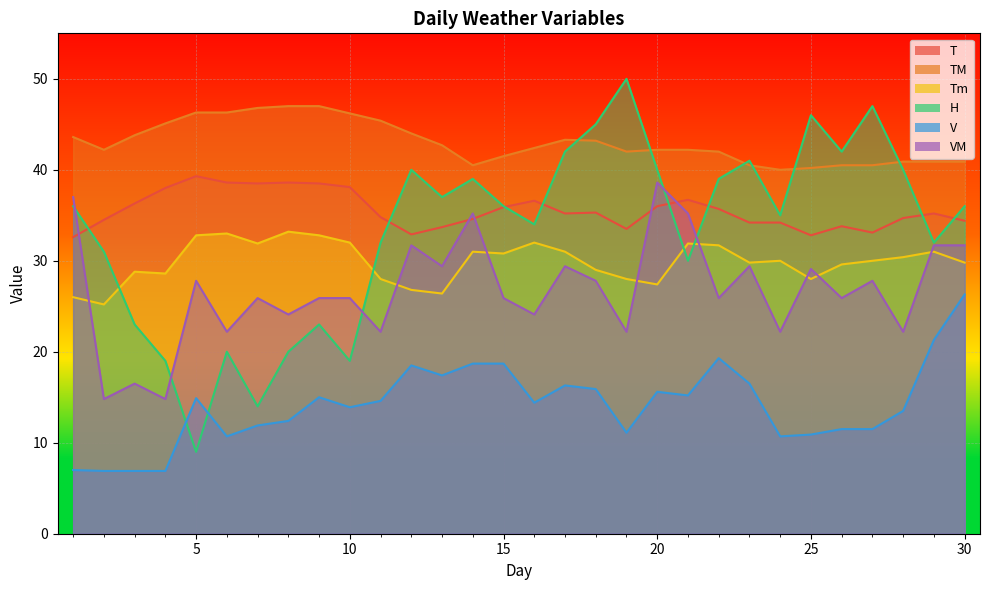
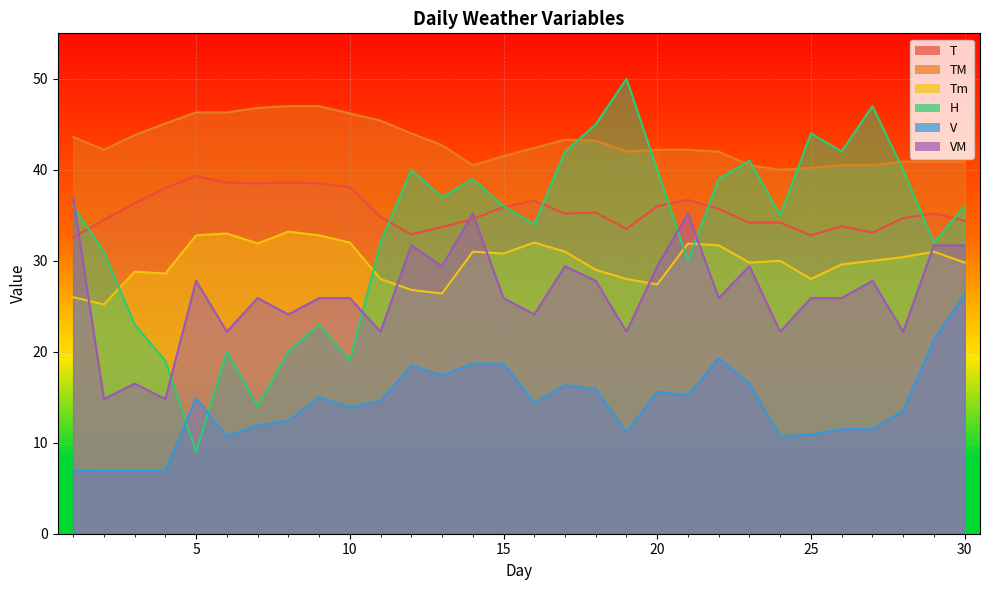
  {
    "H": {
      "5": 9,
      "10": 19,
      "20": 40,
-     "25": 46,
+     "25": 44,
      "30": 36
    },
    "V": {
      "5": 15,
      "10": 14,
      "15": 19,
      "20": 16,
      "25": 11,
      "30": 26
    },
    "VM": {
      "5": 28,
      "10": 26,
      "15": 26,
-     "20": 39,
-     "25": 29,
+     "20": 29,
+     "25": 26,
      "30": 32
    }
  }
